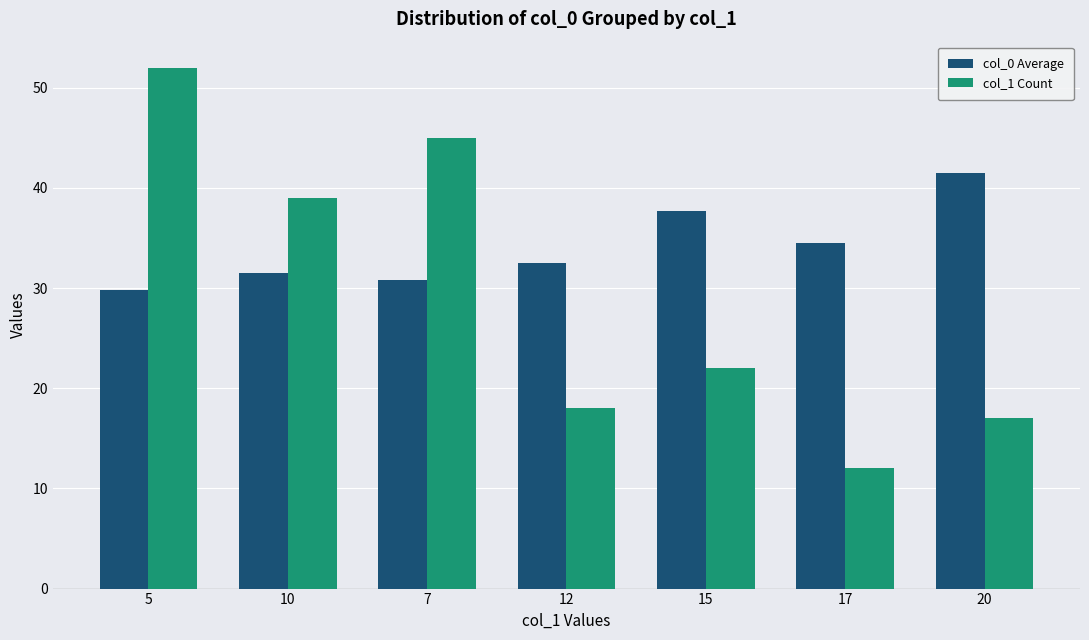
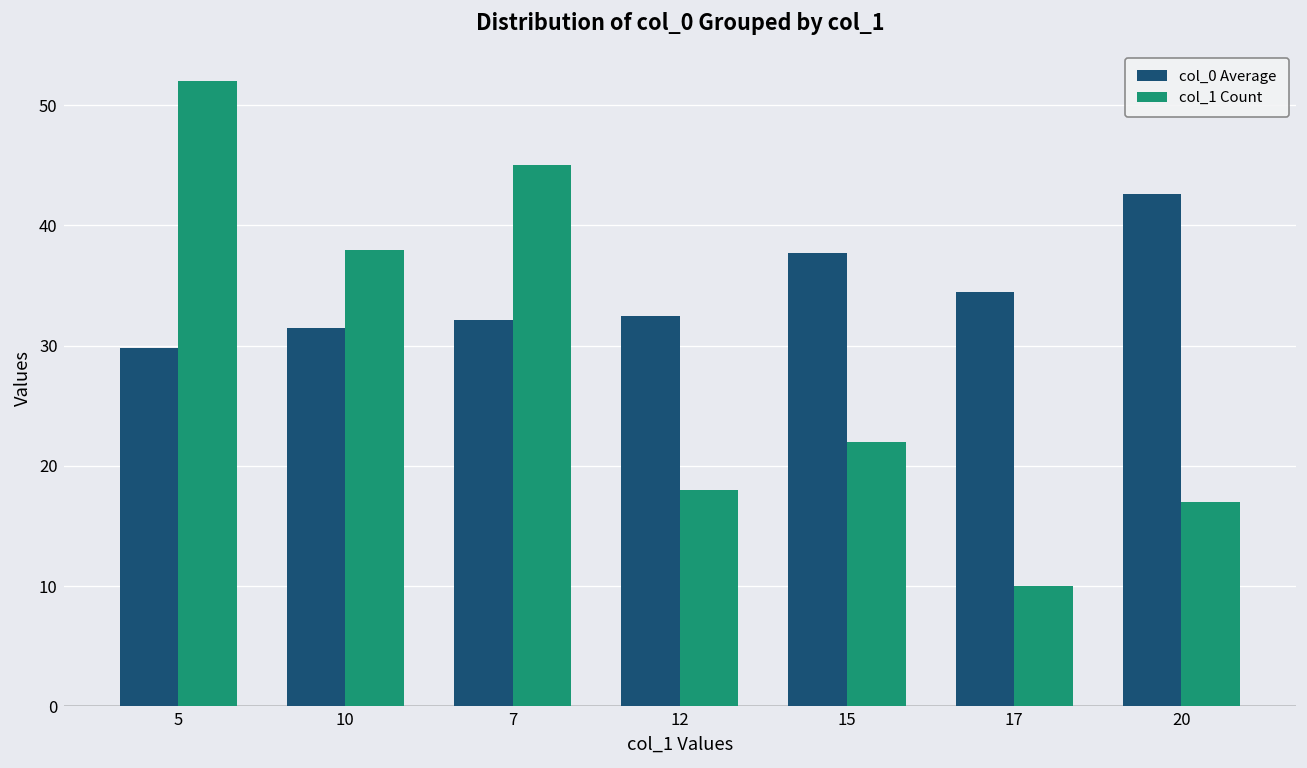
  {
    "col_0 Average": {
      "5": 29.8,
      "10": 31.5,
-     "7": 30.8,
+     "7": 32.1,
      "12": 32.5,
      "15": 37.7,
      "17": 34.5,
-     "20": 41.5
+     "20": 42.6
    },
    "col_1 Count": {
      "5": 52,
-     "10": 39,
+     "10": 38,
      "7": 45,
      "12": 18,
      "15": 22,
-     "17": 12,
+     "17": 10,
      "20": 17
    }
  }
